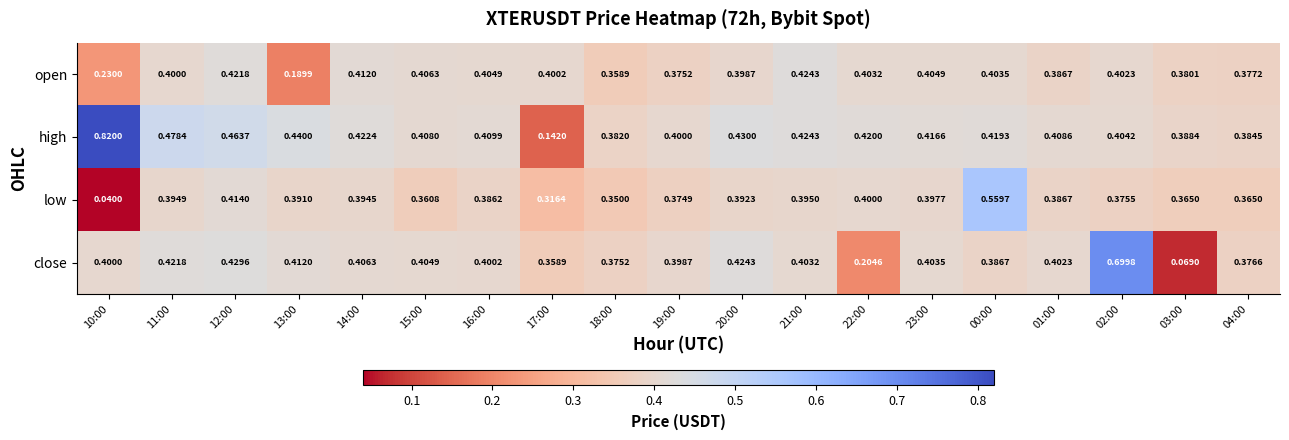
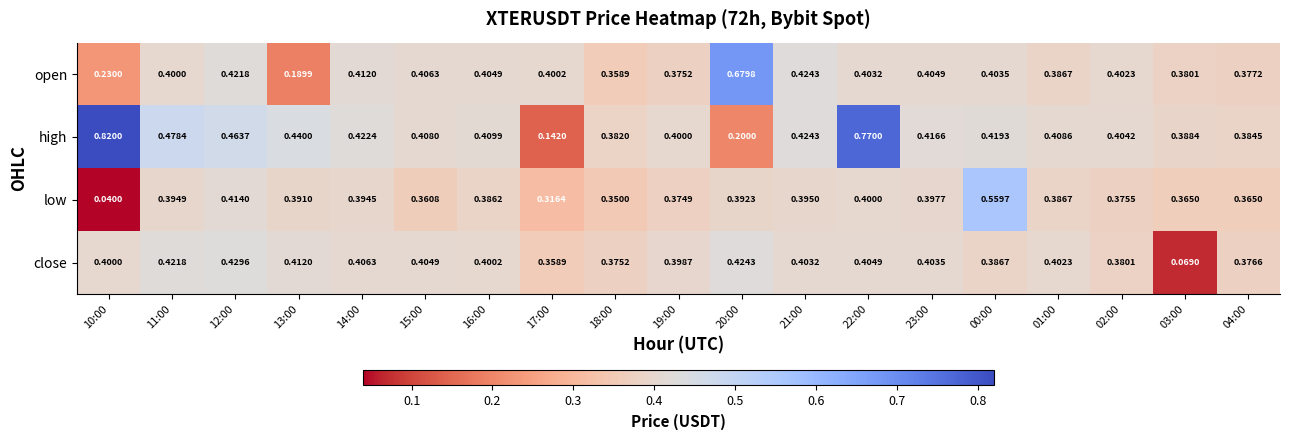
  {
    "open": {
      "10:00": 0.2300,
      "11:00": 0.4000,
      "12:00": 0.4218,
      "13:00": 0.1899,
      "14:00": 0.4120,
      "15:00": 0.4063,
      "16:00": 0.4049,
      "17:00": 0.4002,
      "18:00": 0.3589,
      "19:00": 0.3752,
-     "20:00": 0.3987,
+     "20:00": 0.6798,
      "21:00": 0.4243,
      "22:00": 0.4032,
      "23:00": 0.4049,
      "00:00": 0.4035,
      "01:00": 0.3867,
      "02:00": 0.4023,
      "03:00": 0.3801,
      "04:00": 0.3772
    },
    "high": {
      "10:00": 0.8200,
      "11:00": 0.4784,
      "12:00": 0.4637,
      "13:00": 0.4400,
      "14:00": 0.4224,
      "15:00": 0.4080,
      "16:00": 0.4099,
      "17:00": 0.1420,
      "18:00": 0.3820,
      "19:00": 0.4000,
-     "20:00": 0.4300,
+     "20:00": 0.2000,
      "21:00": 0.4243,
-     "22:00": 0.4200,
+     "22:00": 0.7700,
      "23:00": 0.4166,
      "00:00": 0.4193,
      "01:00": 0.4086,
      "02:00": 0.4042,
      "03:00": 0.3884,
      "04:00": 0.3845
    },
    "low": {
      "10:00": 0.0400,
      "11:00": 0.3949,
      "12:00": 0.4140,
      "13:00": 0.3910,
      "14:00": 0.3945,
      "15:00": 0.3608,
      "16:00": 0.3862,
      "17:00": 0.3164,
      "18:00": 0.3500,
      "19:00": 0.3749,
      "20:00": 0.3923,
      "21:00": 0.3950,
      "22:00": 0.4000,
      "23:00": 0.3977,
      "00:00": 0.5597,
      "01:00": 0.3867,
      "02:00": 0.3755,
      "03:00": 0.3650,
      "04:00": 0.3650
    },
    "close": {
      "10:00": 0.4000,
      "11:00": 0.4218,
      "12:00": 0.4296,
      "13:00": 0.4120,
      "14:00": 0.4063,
      "15:00": 0.4049,
      "16:00": 0.4002,
      "17:00": 0.3589,
      "18:00": 0.3752,
      "19:00": 0.3987,
      "20:00": 0.4243,
      "21:00": 0.4032,
-     "22:00": 0.2046,
+     "22:00": 0.4049,
      "23:00": 0.4035,
      "00:00": 0.3867,
      "01:00": 0.4023,
-     "02:00": 0.6998,
+     "02:00": 0.3801,
      "03:00": 0.0690,
      "04:00": 0.3766
    }
  }
